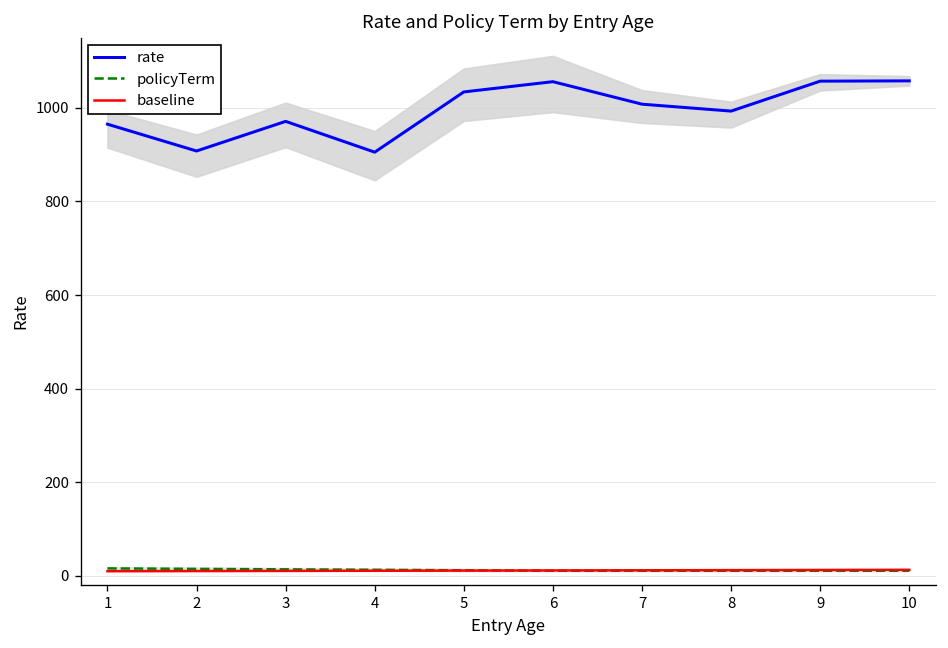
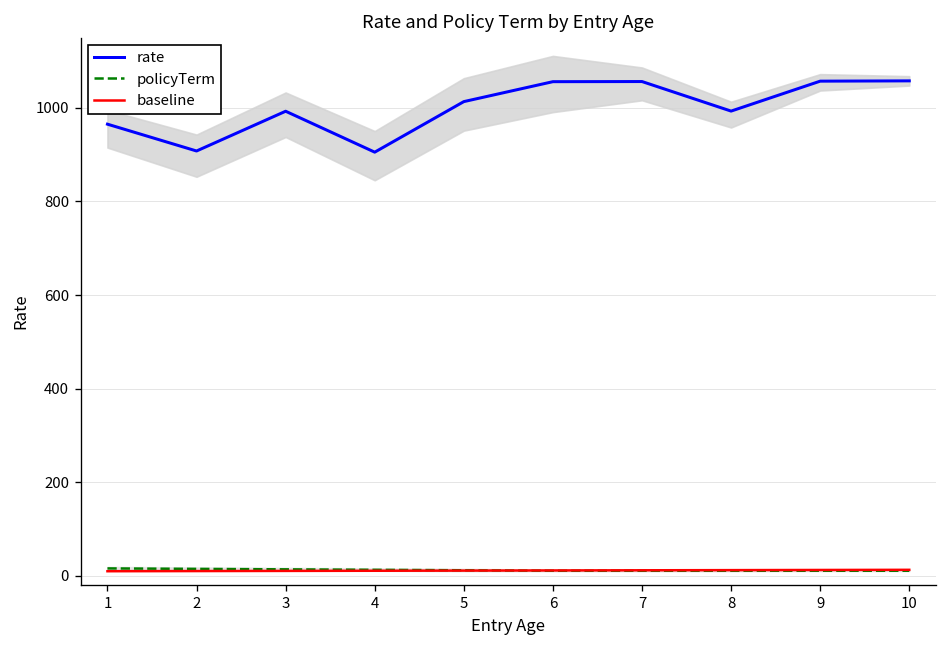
  {
    "rate": {
      "1": 970,
      "2": 910,
-     "3": 970,
+     "3": 990,
      "4": 910,
-     "5": 1030,
+     "5": 1010,
      "6": 1060,
-     "7": 1010,
+     "7": 1060,
      "8": 990,
      "9": 1060,
      "10": 1060
    }
  }
